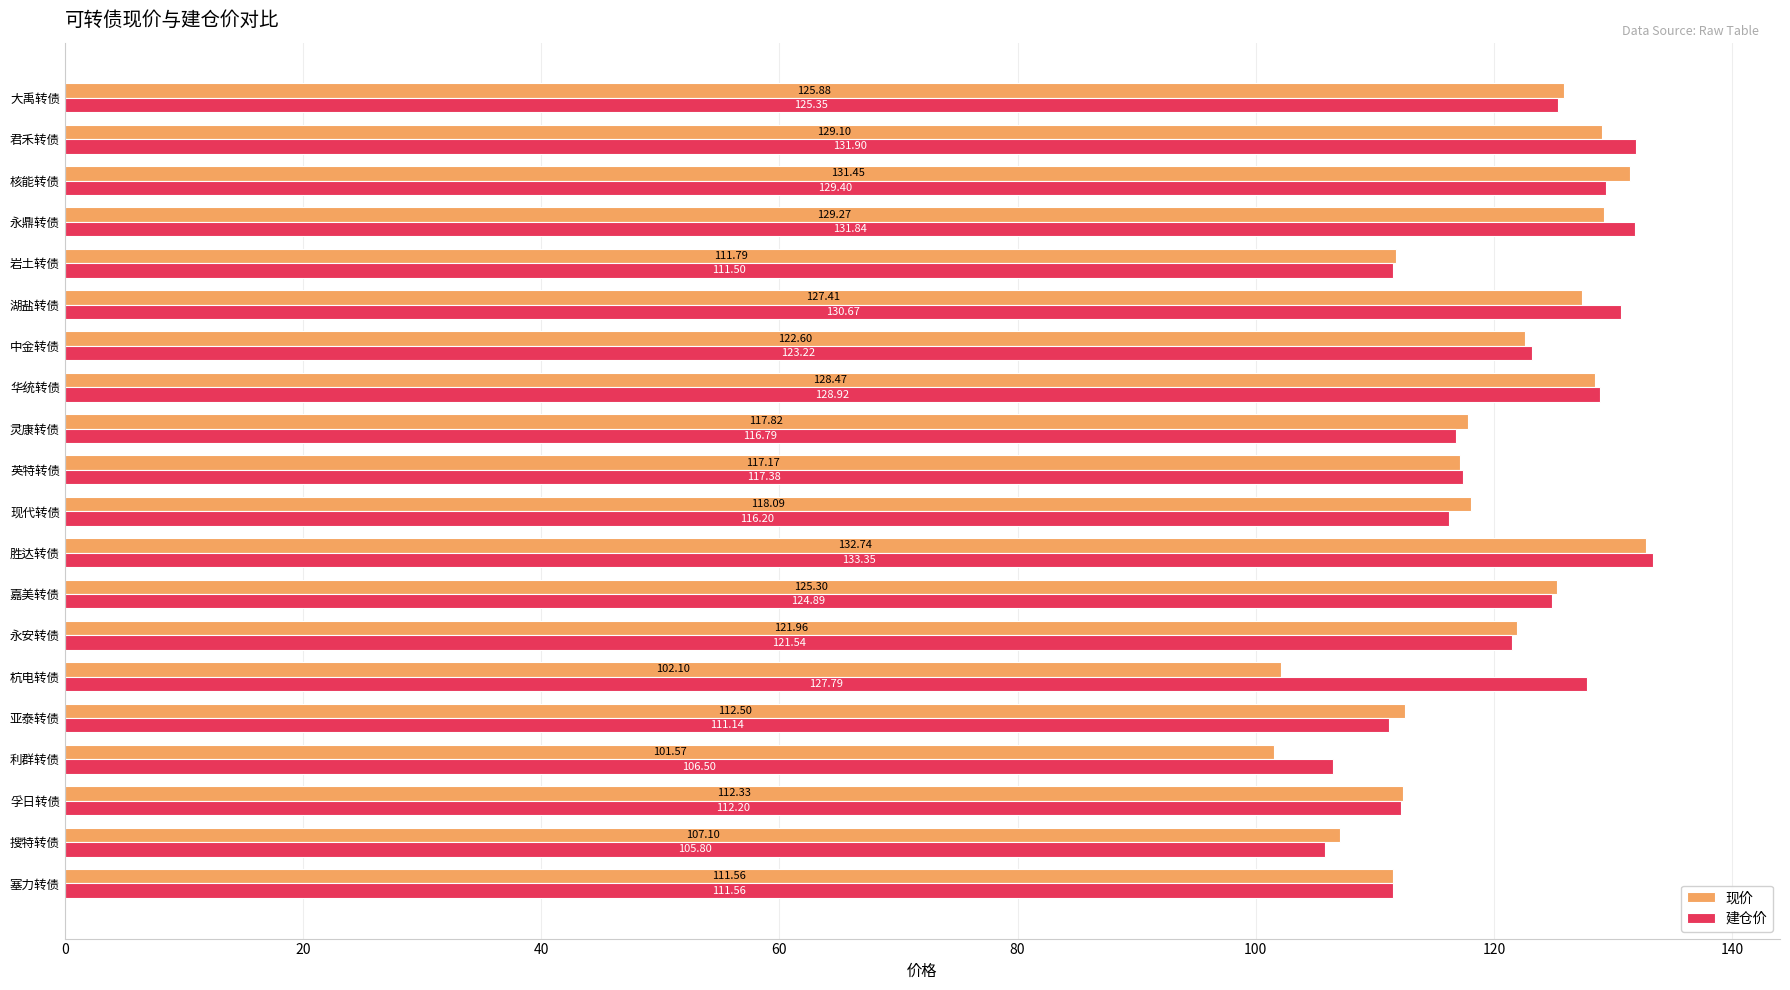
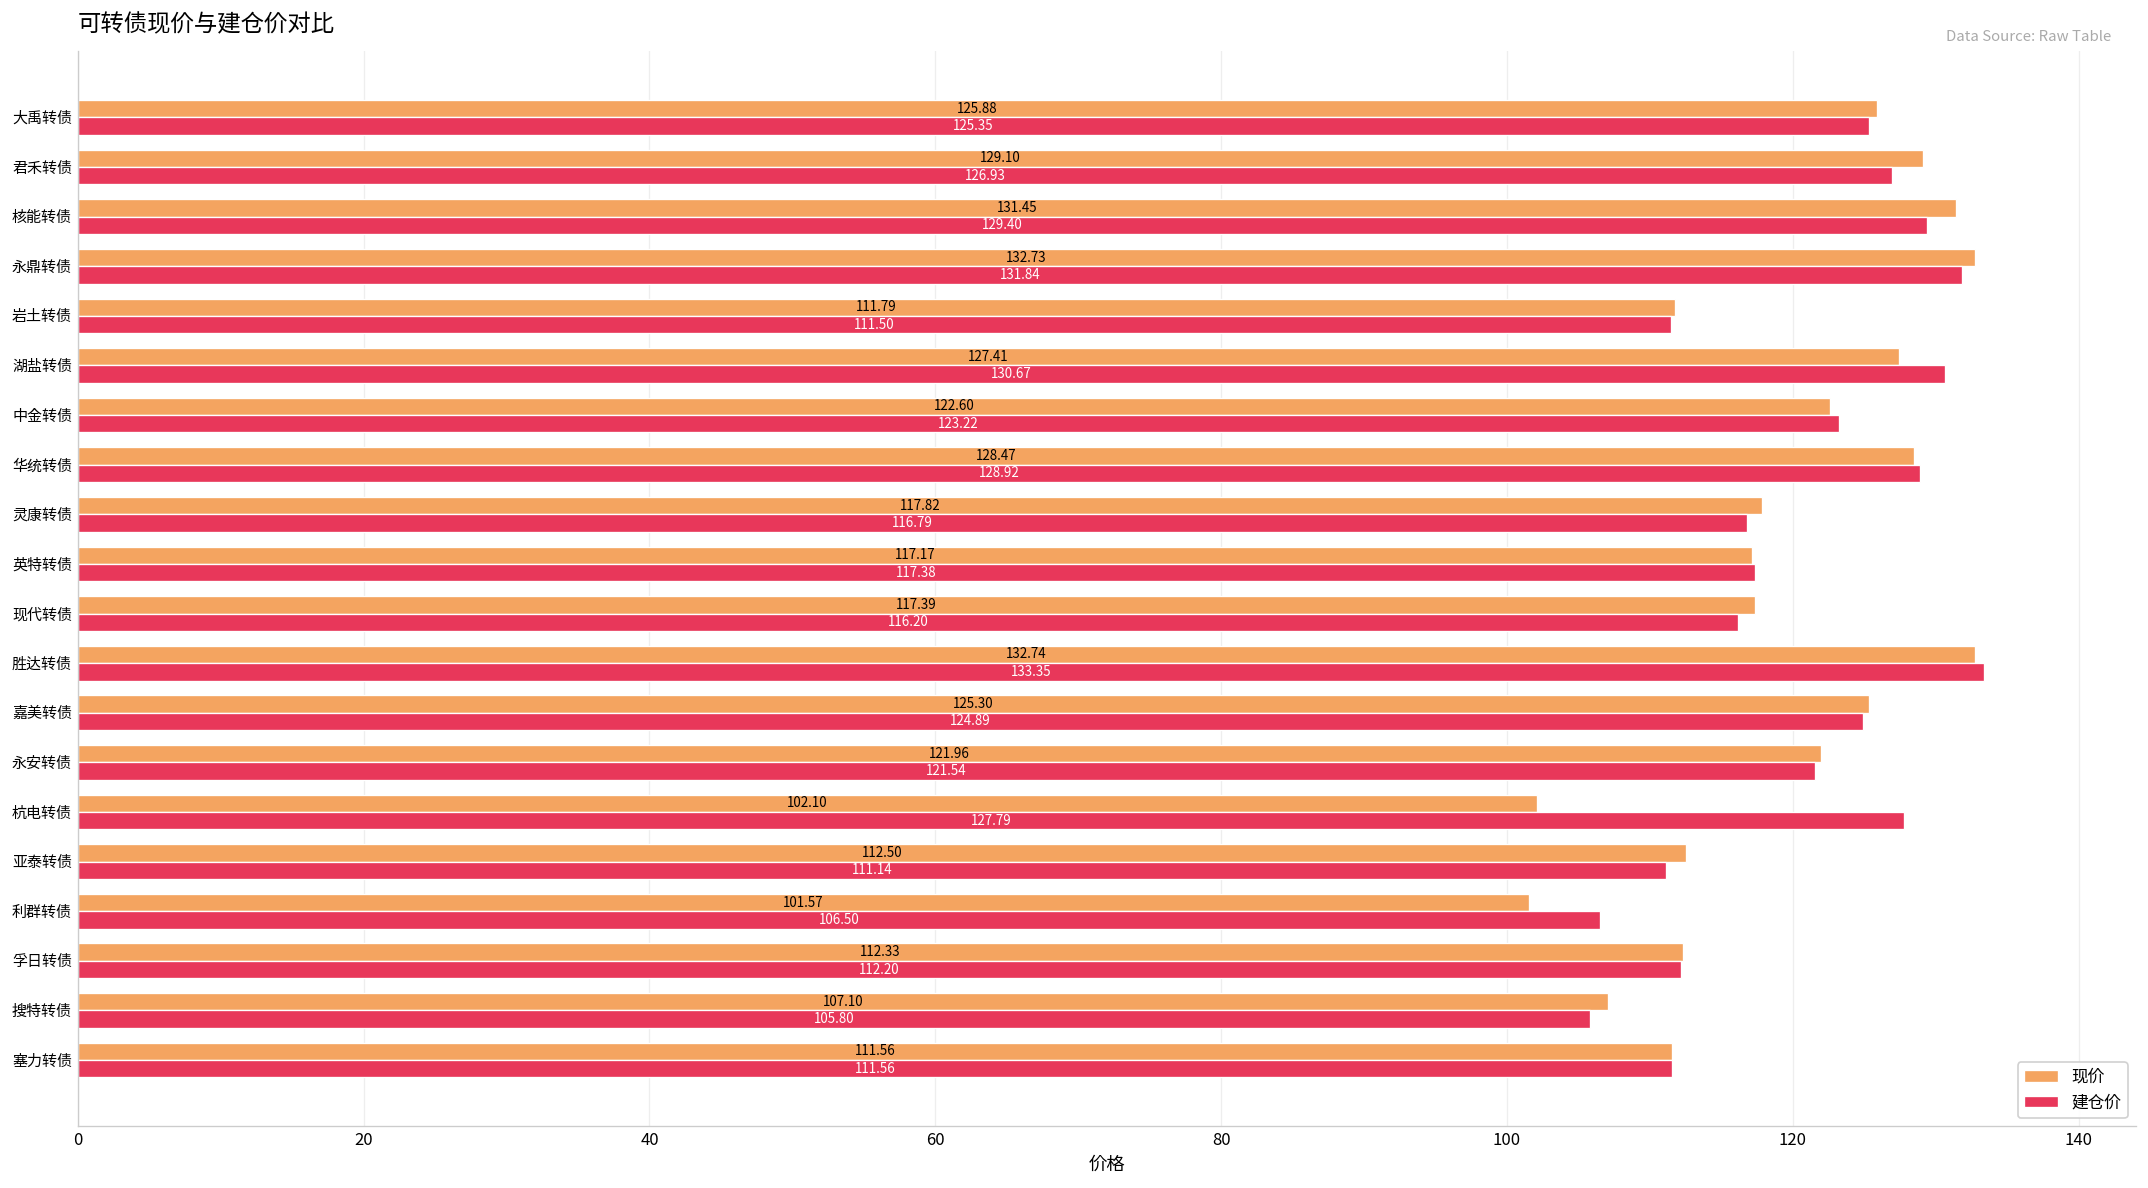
  {
    "现价": {
      "大禹转债": 125.88,
      "君禾转债": 129.10,
      "核能转债": 131.45,
-     "永鼎转债": 129.27,
+     "永鼎转债": 132.73,
      "岩土转债": 111.79,
      "湖盐转债": 127.41,
      "中金转债": 122.60,
      "华统转债": 128.47,
      "灵康转债": 117.82,
      "英特转债": 117.17,
-     "现代转债": 118.09,
+     "现代转债": 117.39,
      "胜达转债": 132.74,
      "嘉美转债": 125.30,
      "永安转债": 121.96,
      "杭电转债": 102.10,
      "亚泰转债": 112.50,
      "利群转债": 101.57,
      "孚日转债": 112.33,
      "搜特转债": 107.10,
      "塞力转债": 111.56
    },
    "建仓价": {
      "大禹转债": 125.35,
-     "君禾转债": 131.90,
+     "君禾转债": 126.93,
      "核能转债": 129.40,
      "永鼎转债": 131.84,
      "岩土转债": 111.50,
      "湖盐转债": 130.67,
      "中金转债": 123.22,
      "华统转债": 128.92,
      "灵康转债": 116.79,
      "英特转债": 117.38,
      "现代转债": 116.20,
      "胜达转债": 133.35,
      "嘉美转债": 124.89,
      "永安转债": 121.54,
      "杭电转债": 127.79,
      "亚泰转债": 111.14,
      "利群转债": 106.50,
      "孚日转债": 112.20,
      "搜特转债": 105.80,
      "塞力转债": 111.56
    }
  }
